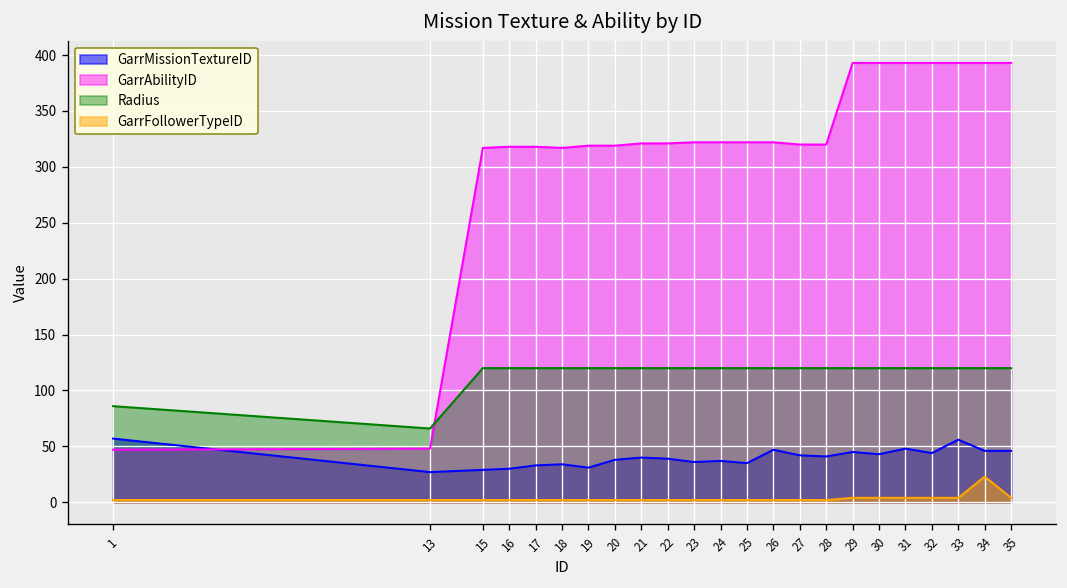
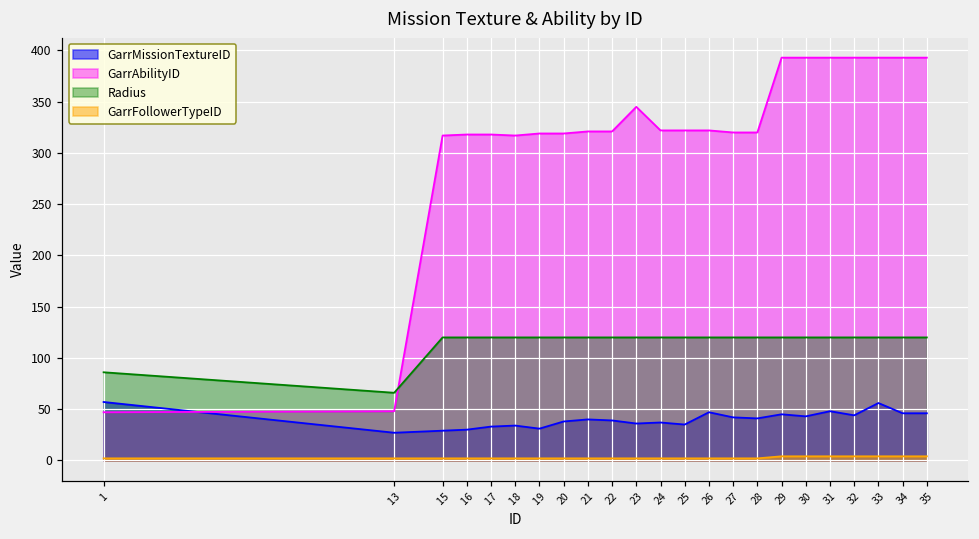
  {
    "GarrMissionTextureID": {
      "1": 60,
      "13": 30,
      "15": 30,
      "16": 30,
      "17": 30,
      "18": 30,
      "19": 30,
      "20": 40,
      "21": 40,
      "22": 40,
      "23": 40,
      "24": 40,
      "25": 40,
      "26": 50,
      "27": 40,
      "28": 40,
      "29": 50,
      "30": 40,
      "31": 50,
      "32": 40,
      "33": 60,
      "34": 50,
      "35": 50
    },
    "GarrAbilityID": {
      "1": 50,
      "13": 50,
      "15": 320,
      "16": 320,
      "17": 320,
      "18": 320,
      "19": 320,
      "20": 320,
      "21": 320,
      "22": 320,
-     "23": 320,
+     "23": 350,
      "24": 320,
      "25": 320,
      "26": 320,
      "27": 320,
      "28": 320,
      "29": 390,
      "30": 390,
      "31": 390,
      "32": 390,
      "33": 390,
      "34": 390,
      "35": 390
    },
    "Radius": {
      "1": 90,
      "13": 70,
      "15": 120,
      "16": 120,
      "17": 120,
      "18": 120,
      "19": 120,
      "20": 120,
      "21": 120,
      "22": 120,
      "23": 120,
      "24": 120,
      "25": 120,
      "26": 120,
      "27": 120,
      "28": 120,
      "29": 120,
      "30": 120,
      "31": 120,
      "32": 120,
      "33": 120,
      "34": 120,
      "35": 120
    },
    "GarrFollowerTypeID": {
      "1": 0,
      "13": 0,
      "15": 0,
      "16": 0,
      "17": 0,
      "18": 0,
      "19": 0,
      "20": 0,
      "21": 0,
      "22": 0,
      "23": 0,
      "24": 0,
      "25": 0,
      "26": 0,
      "27": 0,
      "28": 0,
      "29": 0,
      "30": 0,
      "31": 0,
      "32": 0,
      "33": 0,
-     "34": 20,
+     "34": 0,
      "35": 0
    }
  }
